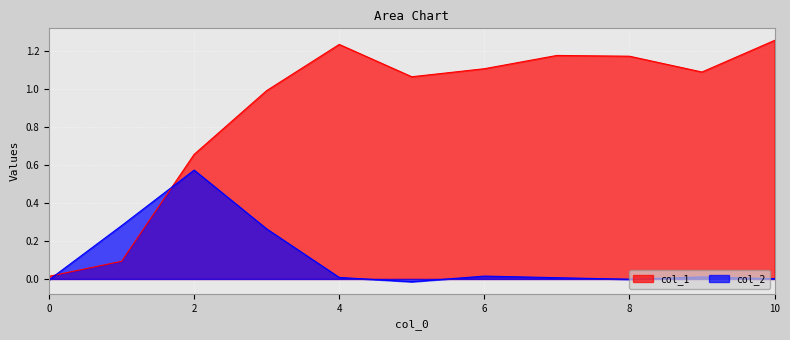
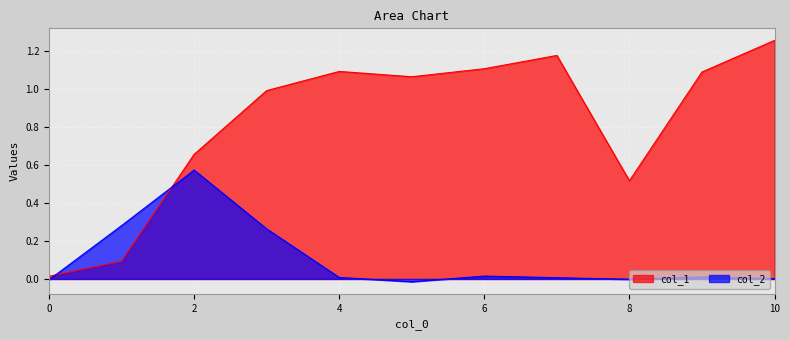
  {
    "col_1": {
      "0": 0.01,
      "2": 0.66,
-     "4": 1.23,
+     "4": 1.09,
      "6": 1.11,
-     "8": 1.17,
+     "8": 0.52,
      "10": 1.26
    }
  }
